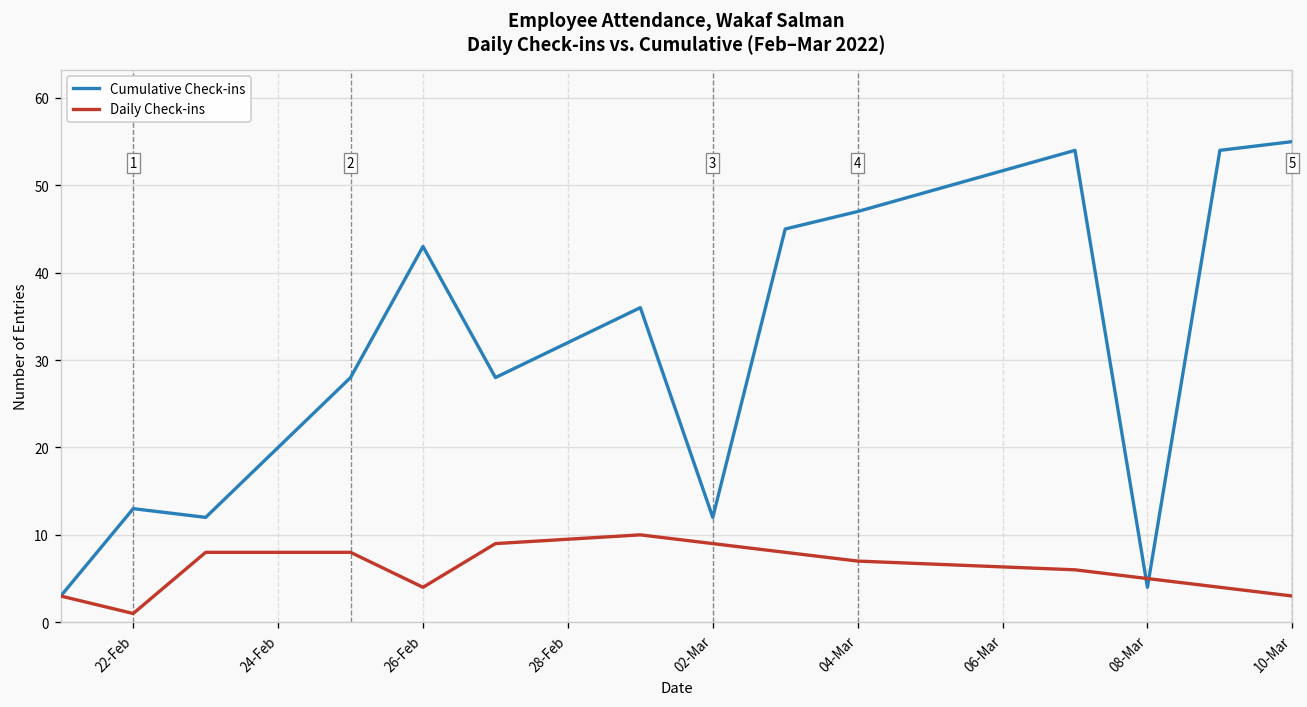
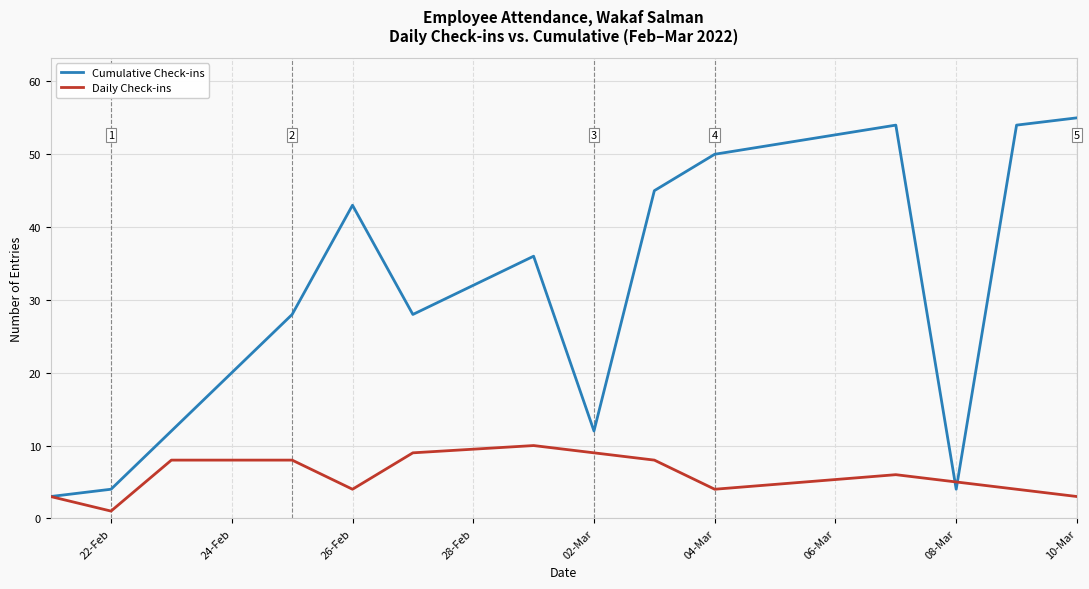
  {
    "Cumulative Check-ins": {
-     "22-Feb": 13,
+     "22-Feb": 4,
      "24-Feb": 20,
      "26-Feb": 43,
      "02-Mar": 12,
-     "04-Mar": 47,
+     "04-Mar": 50,
      "08-Mar": 4
    },
    "Daily Check-ins": {
      "22-Feb": 1,
      "24-Feb": 8,
      "26-Feb": 4,
      "02-Mar": 9,
-     "04-Mar": 7,
+     "04-Mar": 4,
      "08-Mar": 5,
      "10-Mar": 3
    }
  }
